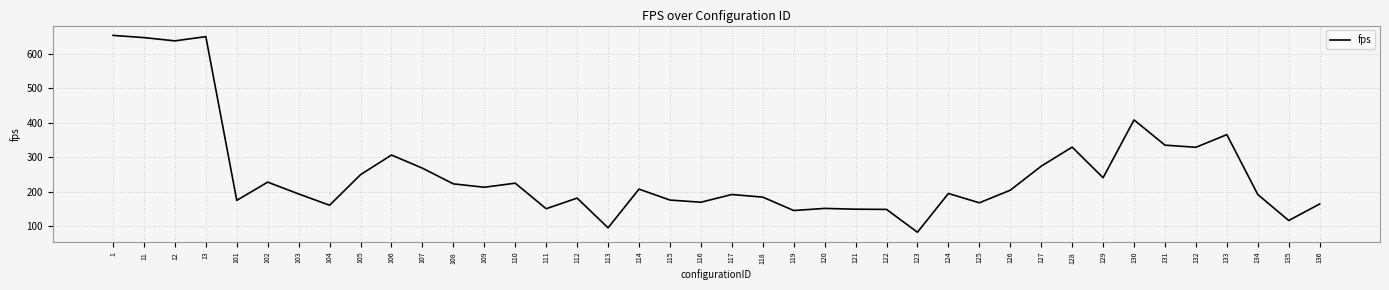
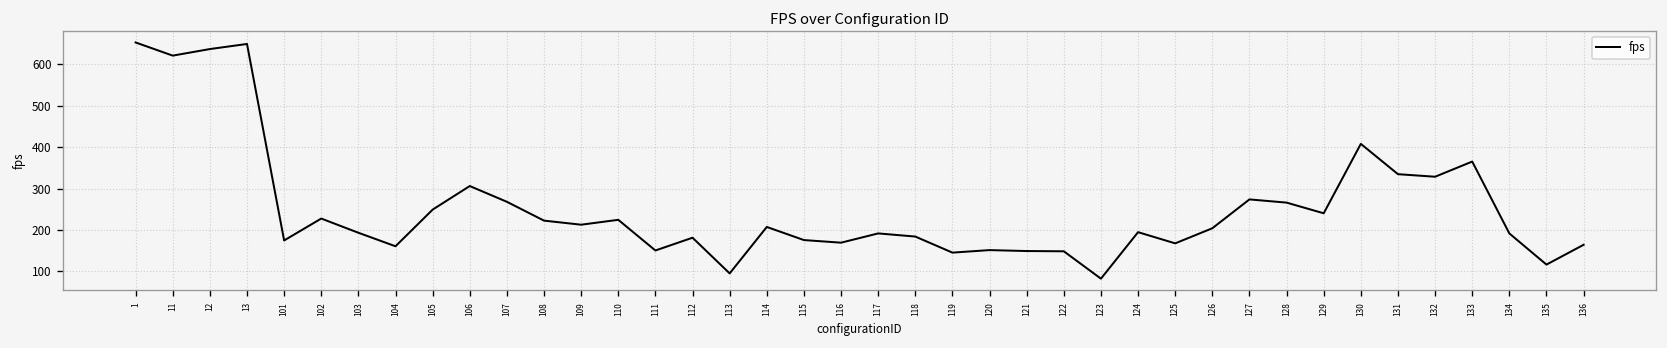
  {
    "1": 650,
-   "11": 650,
+   "11": 620,
    "12": 640,
    "13": 650,
    "101": 170,
    "102": 230,
    "103": 190,
    "104": 160,
    "105": 250,
    "106": 310,
    "107": 270,
    "108": 220,
    "109": 210,
    "110": 220,
    "111": 150,
    "112": 180,
    "113": 100,
    "114": 210,
    "115": 180,
    "116": 170,
    "117": 190,
    "118": 180,
    "119": 150,
    "120": 150,
    "121": 150,
    "122": 150,
    "123": 80,
    "124": 190,
    "125": 170,
    "126": 200,
    "127": 270,
-   "128": 330,
+   "128": 270,
    "129": 240,
    "130": 410,
    "131": 330,
    "132": 330,
    "133": 370,
    "134": 190,
    "135": 120,
    "136": 160
  }
